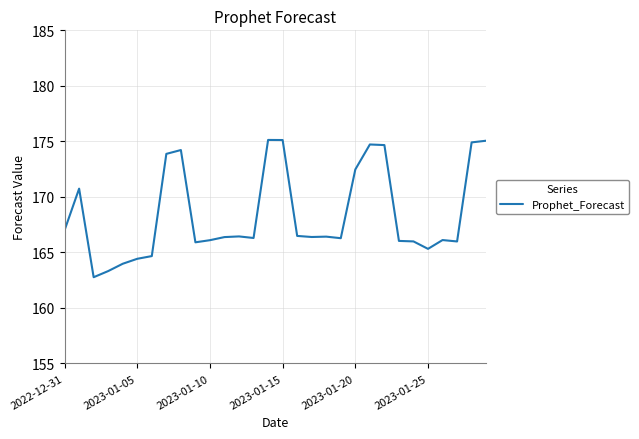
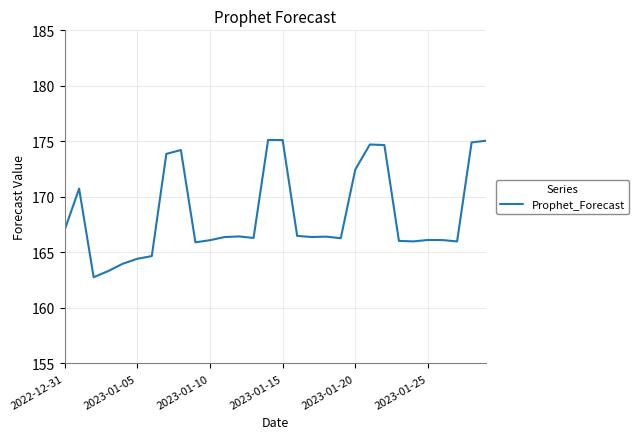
  {
    "2022-12-31": 167.0,
    "2023-01-05": 164.4,
    "2023-01-10": 166.1,
    "2023-01-15": 175.1,
    "2023-01-20": 172.5,
-   "2023-01-25": 165.3
+   "2023-01-25": 166.1
  }
